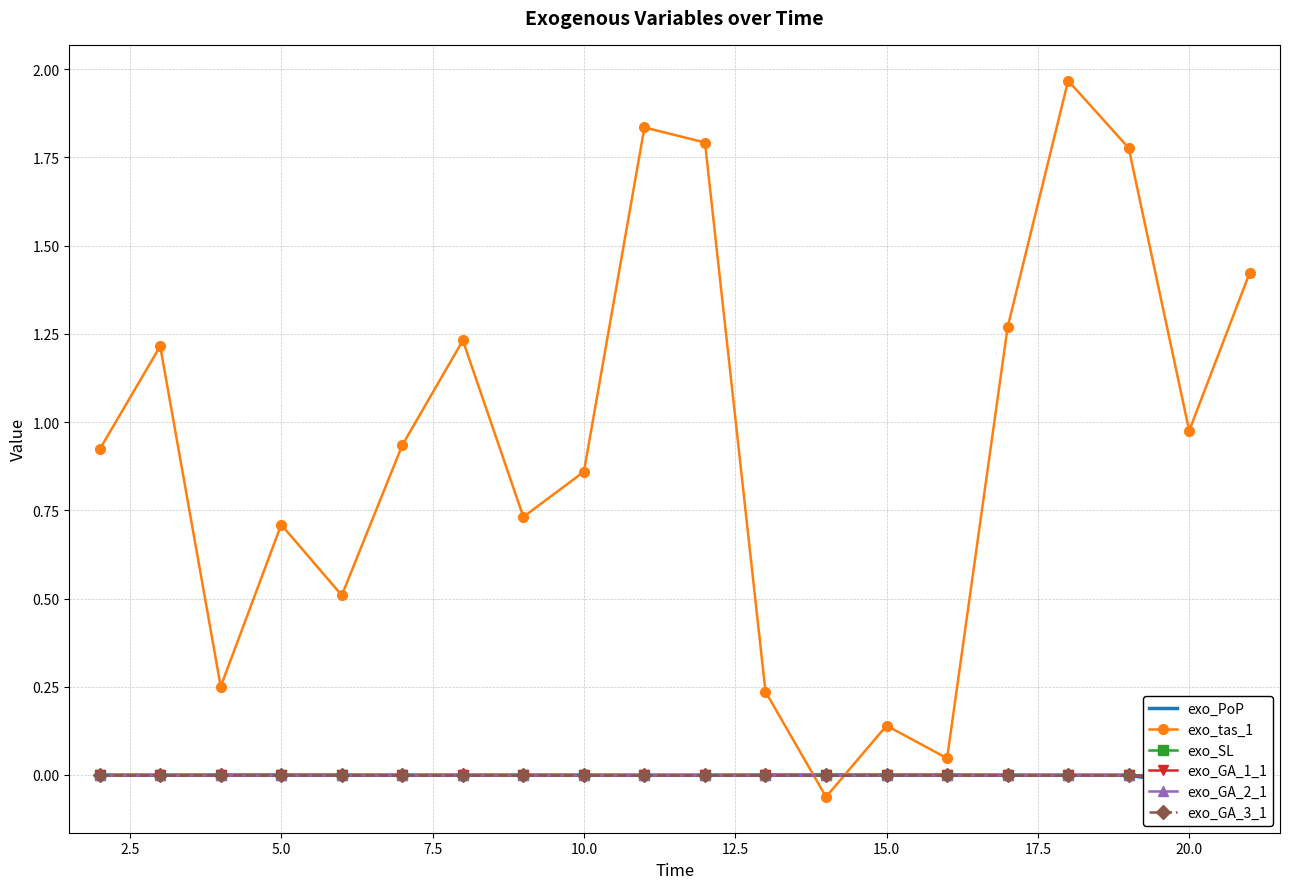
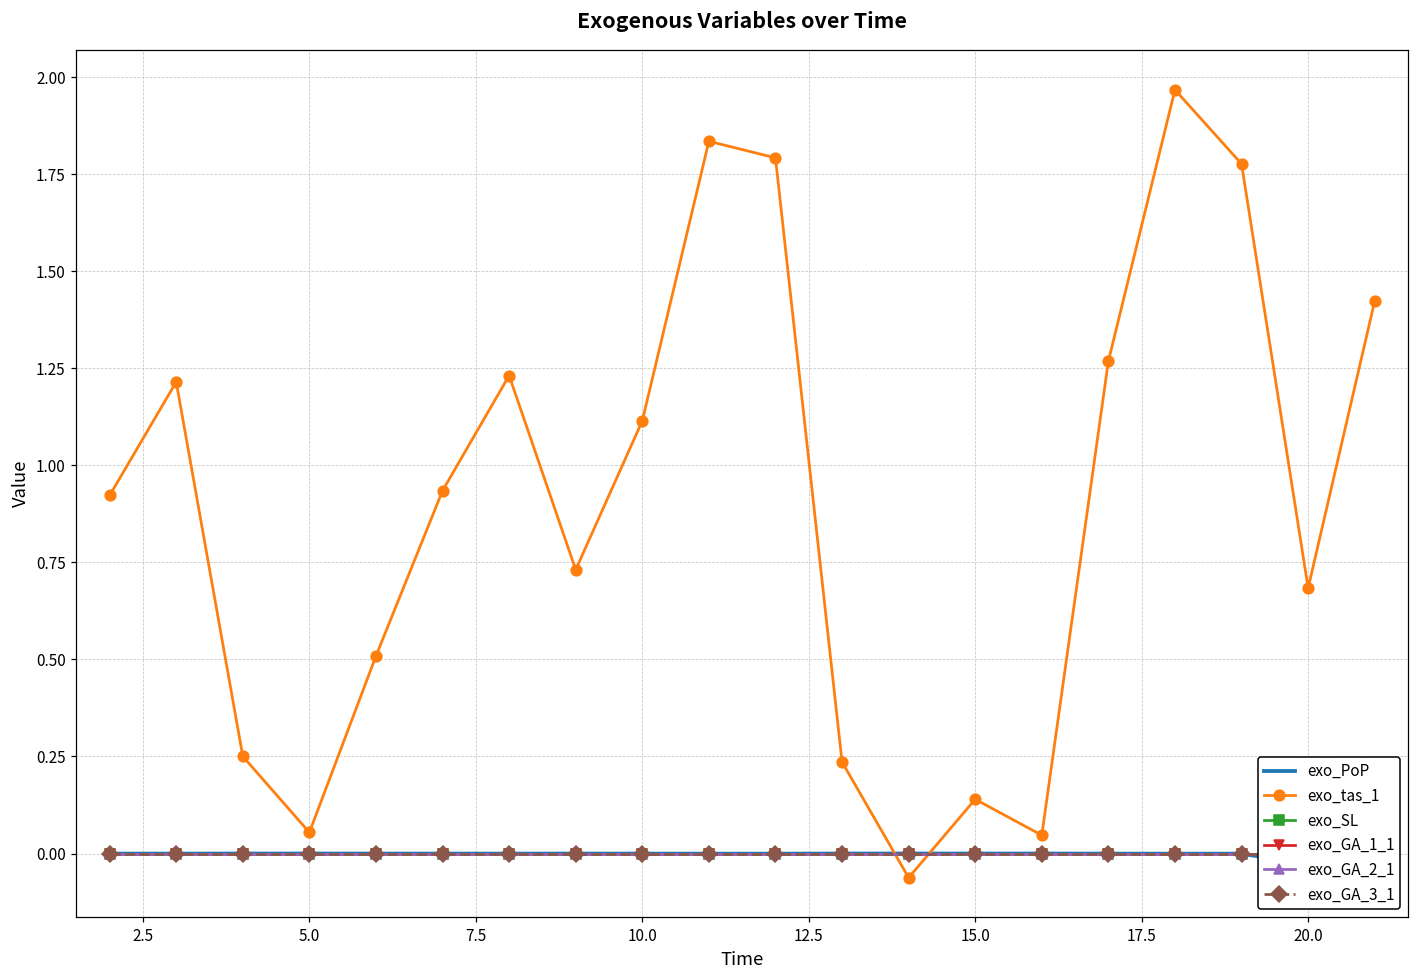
  {
    "exo_tas_1": {
-     "5.0": 0.71,
-     "10.0": 0.86,
+     "5.0": 0.05,
+     "10.0": 1.11,
      "15.0": 0.14,
-     "20.0": 0.98
+     "20.0": 0.68
    }
  }
